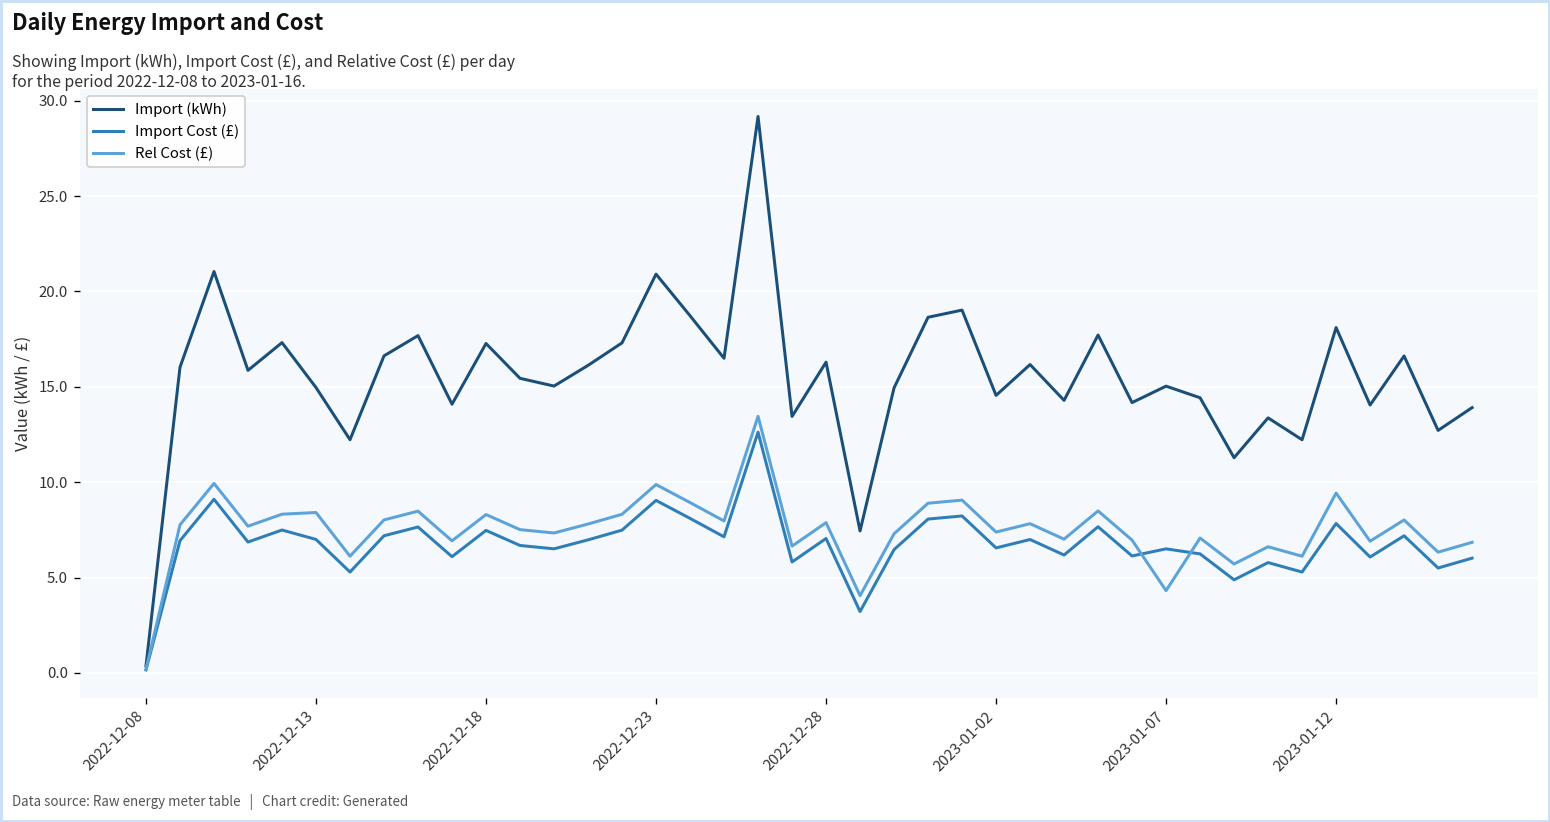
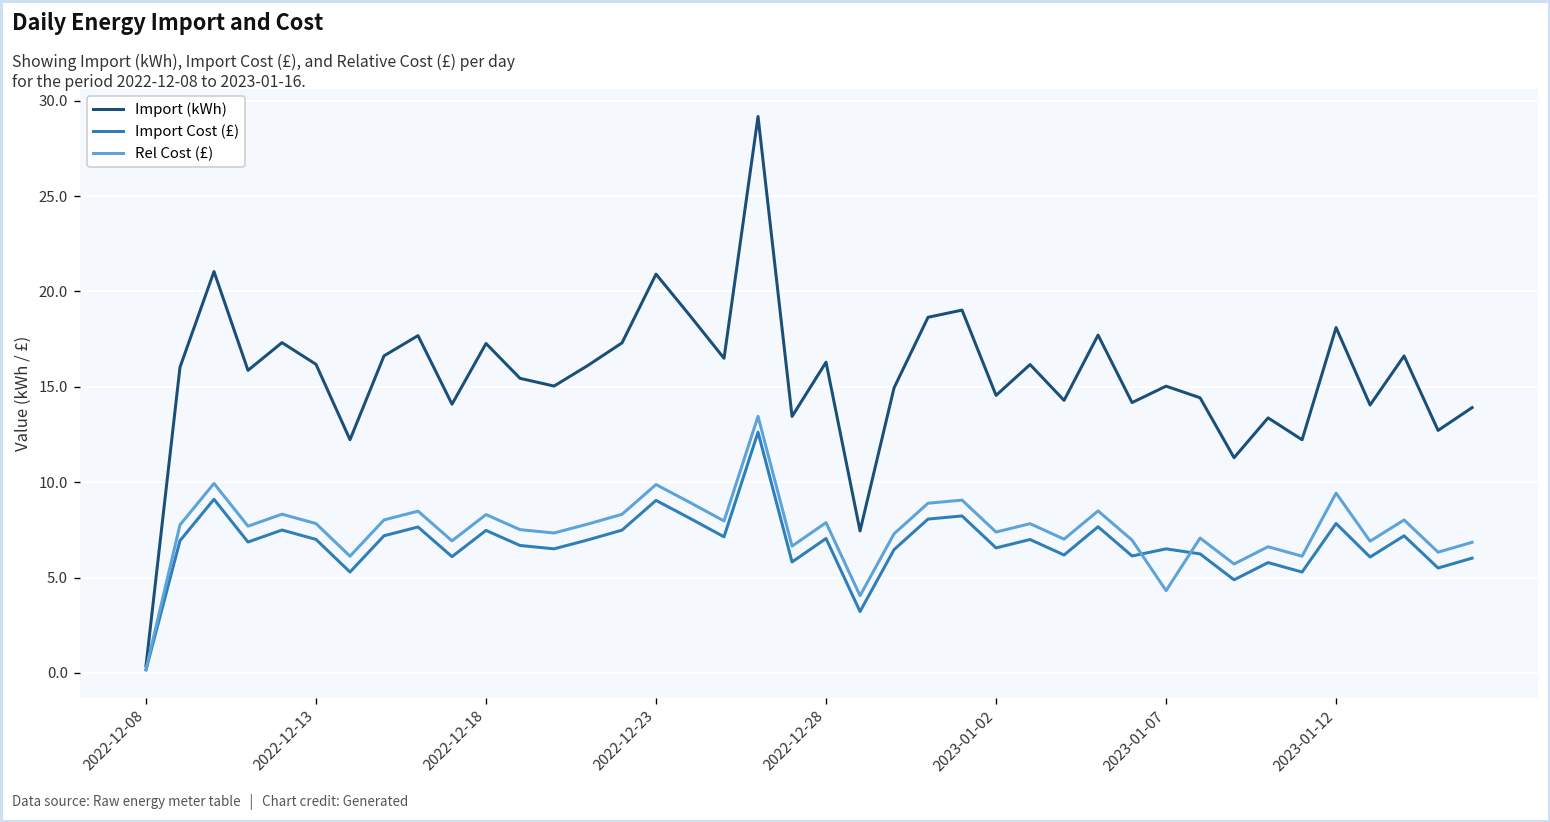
  {
    "Import (kWh)": {
      "2022-12-08": 0.4,
-     "2022-12-13": 15.0,
+     "2022-12-13": 16.2,
      "2022-12-18": 17.3,
      "2022-12-23": 20.9,
      "2022-12-28": 16.3,
      "2023-01-02": 14.6,
      "2023-01-07": 15.0,
      "2023-01-12": 18.1
    },
    "Import Cost (£)": {
      "2022-12-13": 7.0,
      "2022-12-18": 7.5,
      "2022-12-23": 9.0,
      "2022-12-28": 7.0,
      "2023-01-02": 6.6,
      "2023-01-07": 6.5,
      "2023-01-12": 7.8
    },
    "Rel Cost (£)": {
-     "2022-12-13": 8.4,
+     "2022-12-13": 7.8,
      "2022-12-18": 8.3,
      "2022-12-23": 9.9,
      "2022-12-28": 7.9,
      "2023-01-02": 7.4,
      "2023-01-07": 4.3,
      "2023-01-12": 9.4
    }
  }
